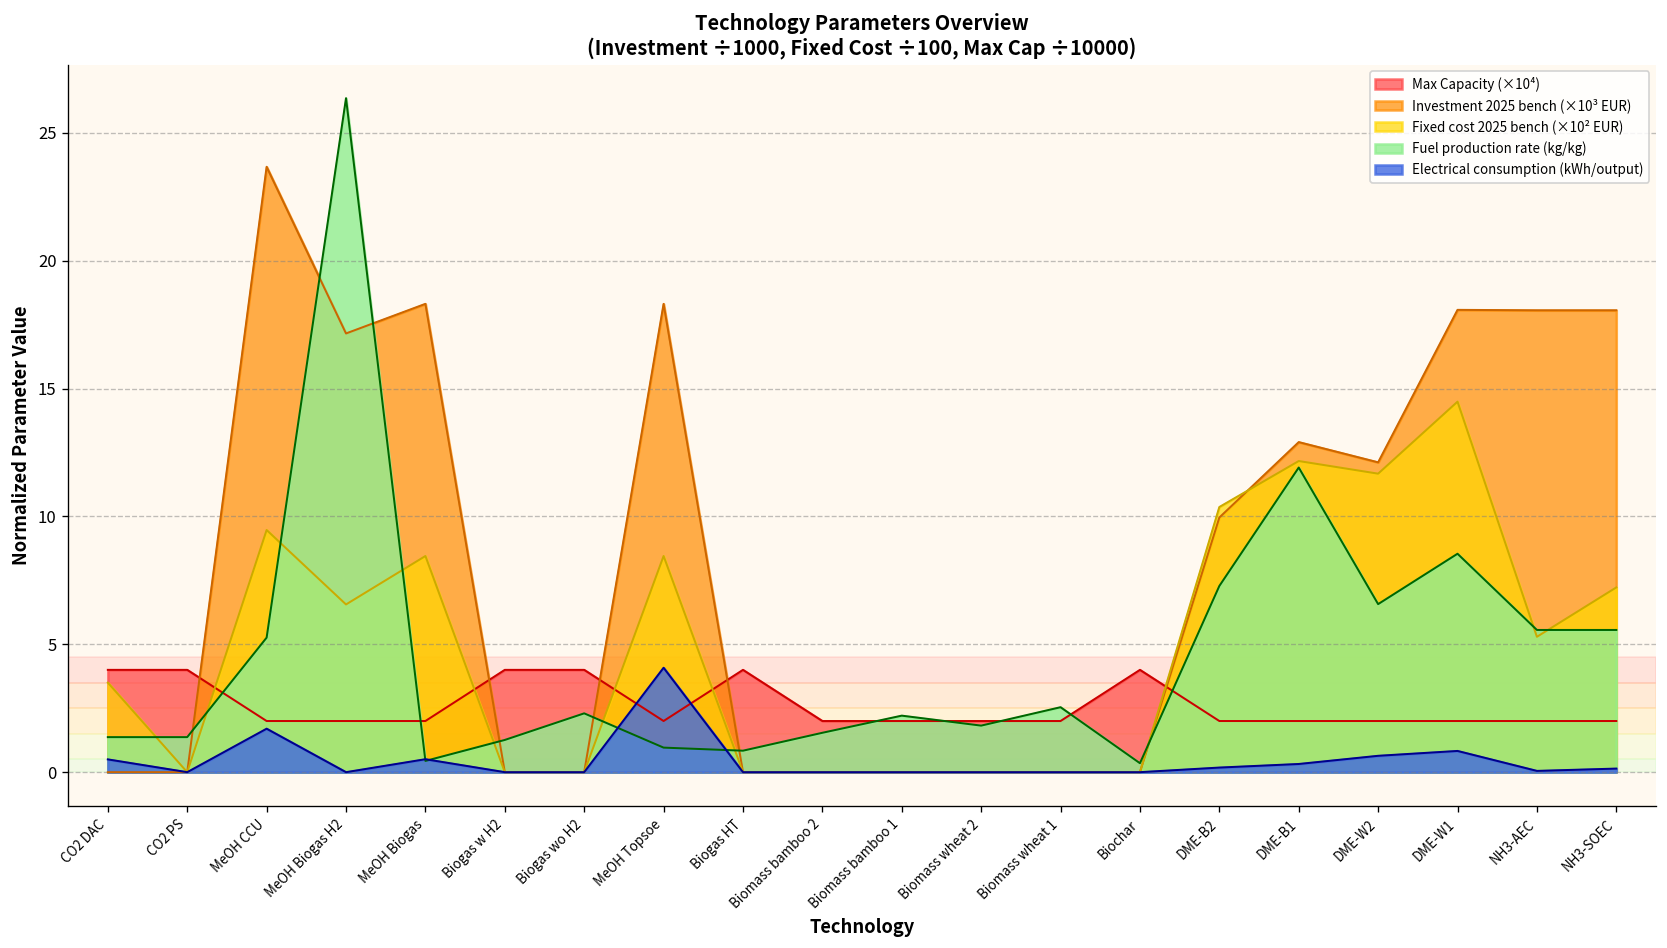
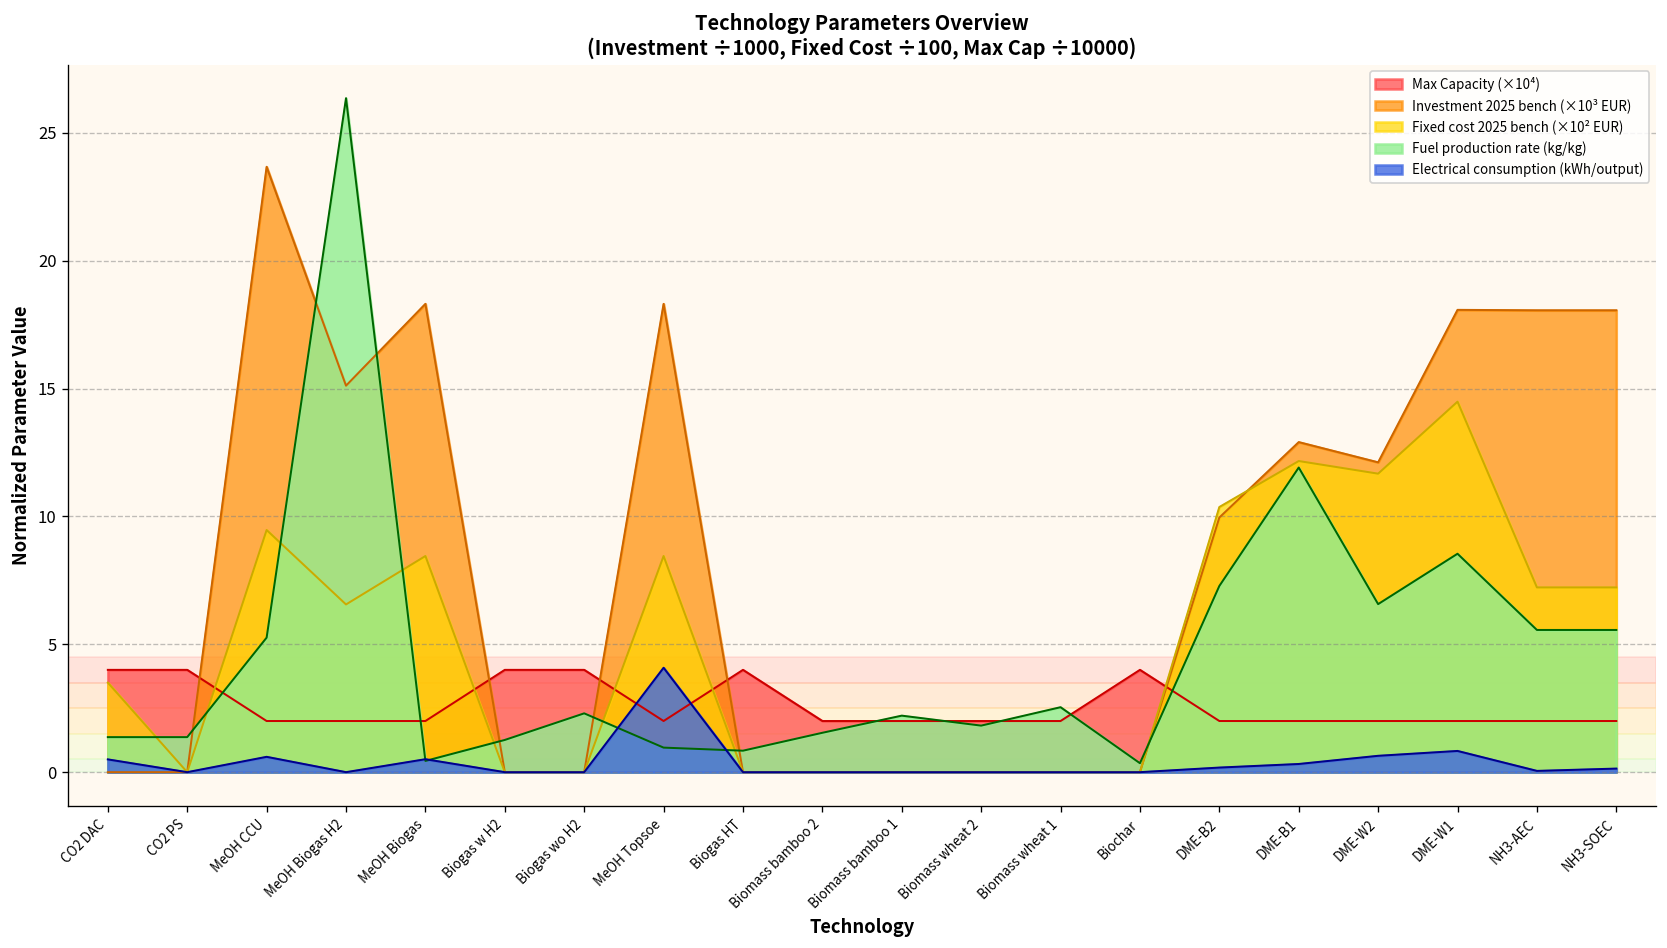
  {
    "Max Capacity (×10⁴)": {
      "CO2 DAC": 4.0,
      "CO2 PS": 4.0,
      "MeOH CCU": 2.0,
      "MeOH Biogas H2": 2.0,
      "MeOH Biogas": 2.0,
      "Biogas w H2": 4.0,
      "Biogas wo H2": 4.0,
      "MeOH Topsoe": 2.0,
      "Biogas HT": 4.0,
      "Biomass bamboo 2": 2.0,
      "Biomass bamboo 1": 2.0,
      "Biomass wheat 2": 2.0,
      "Biomass wheat 1": 2.0,
      "Biochar": 4.0,
      "DME-B2": 2.0,
      "DME-B1": 2.0,
      "DME-W2": 2.0,
      "DME-W1": 2.0,
      "NH3-AEC": 2.0,
      "NH3-SOEC": 2.0
    },
    "Investment 2025 bench (×10³ EUR)": {
      "CO2 DAC": 0.0,
      "MeOH CCU": 23.7,
-     "MeOH Biogas H2": 17.2,
+     "MeOH Biogas H2": 15.1,
      "MeOH Biogas": 18.3,
      "MeOH Topsoe": 18.3,
      "DME-B2": 10.0,
      "DME-B1": 12.9,
      "DME-W2": 12.1,
      "DME-W1": 18.1,
      "NH3-AEC": 18.1,
      "NH3-SOEC": 18.1
    },
    "Fixed cost 2025 bench (×10² EUR)": {
      "CO2 DAC": 3.5,
      "MeOH CCU": 9.5,
      "MeOH Biogas H2": 6.6,
      "MeOH Biogas": 8.5,
      "MeOH Topsoe": 8.5,
      "DME-B2": 10.4,
      "DME-B1": 12.2,
      "DME-W2": 11.7,
      "DME-W1": 14.5,
-     "NH3-AEC": 5.3,
+     "NH3-AEC": 7.2,
      "NH3-SOEC": 7.2
    },
    "Fuel production rate (kg/kg)": {
      "CO2 DAC": 1.4,
      "CO2 PS": 1.4,
      "MeOH CCU": 5.3,
      "MeOH Biogas H2": 26.4,
      "Biogas w H2": 1.3,
      "Biogas wo H2": 2.3,
      "MeOH Topsoe": 1.0,
      "Biogas HT": 0.8,
      "Biomass bamboo 2": 1.5,
      "Biomass bamboo 1": 2.2,
      "Biomass wheat 2": 1.8,
      "Biomass wheat 1": 2.5,
      "Biochar": 0.4,
      "DME-B2": 7.3,
      "DME-B1": 11.9,
      "DME-W2": 6.6,
      "DME-W1": 8.5,
      "NH3-AEC": 5.6,
      "NH3-SOEC": 5.6
    },
    "Electrical consumption (kWh/output)": {
      "CO2 DAC": 0.5,
-     "MeOH CCU": 1.7,
+     "MeOH CCU": 0.6,
      "MeOH Biogas H2": 0.0,
      "MeOH Topsoe": 4.1,
      "DME-B2": 0.2,
      "DME-B1": 0.3,
      "DME-W2": 0.6,
      "DME-W1": 0.8,
      "NH3-AEC": 0.1,
      "NH3-SOEC": 0.1
    }
  }
